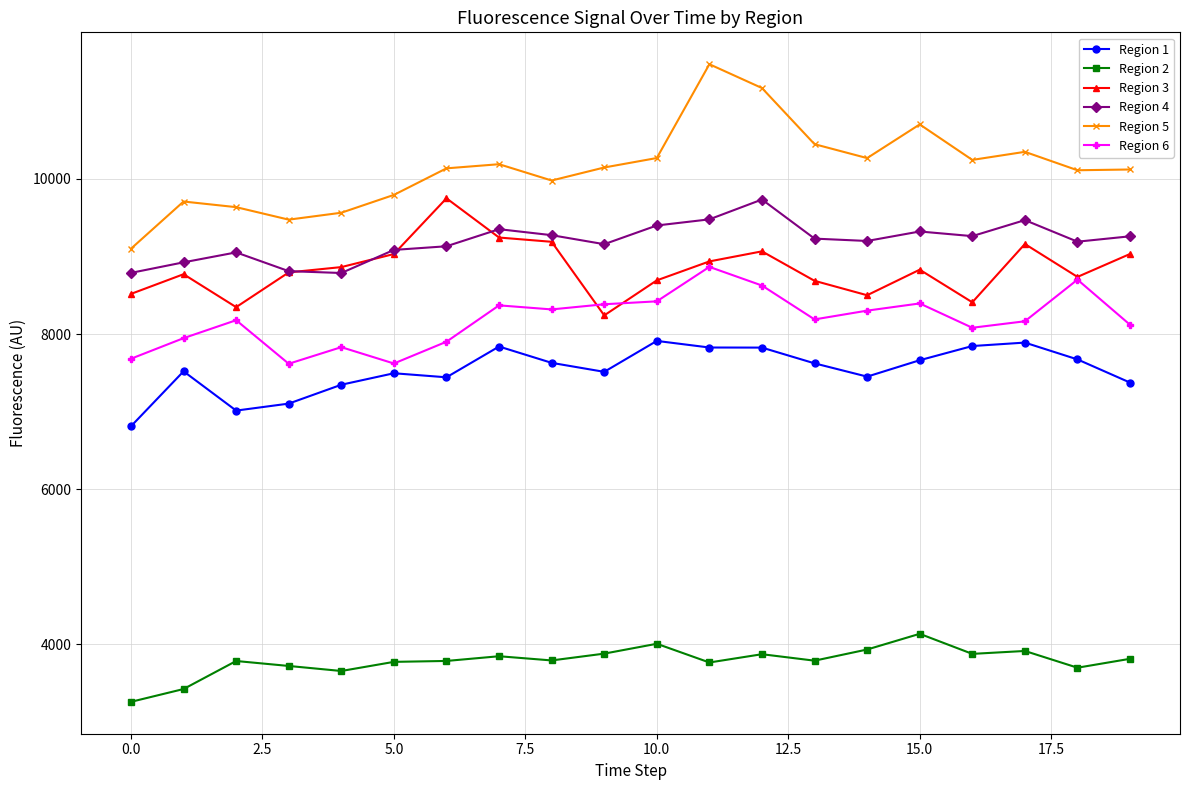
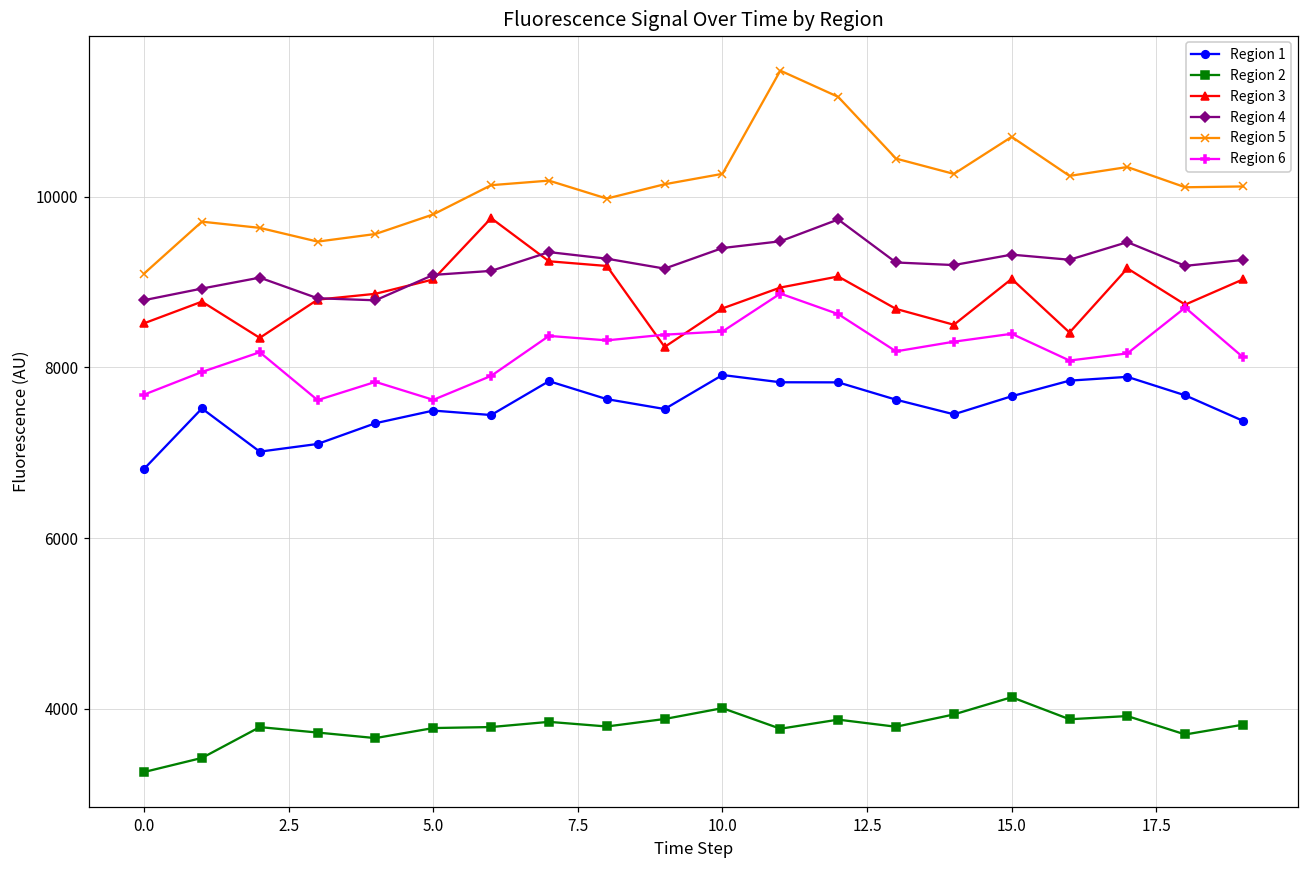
  {
    "Region 1": {
      "0.0": 6800,
      "5.0": 7500,
      "10.0": 7900,
      "15.0": 7700
    },
    "Region 2": {
      "0.0": 3300,
      "5.0": 3800,
      "10.0": 4000,
      "15.0": 4100
    },
    "Region 3": {
      "0.0": 8500,
      "5.0": 9000,
      "10.0": 8700,
-     "15.0": 8800
+     "15.0": 9000
    },
    "Region 4": {
      "0.0": 8800,
      "5.0": 9100,
      "10.0": 9400,
      "15.0": 9300
    },
    "Region 5": {
      "0.0": 9100,
      "5.0": 9800,
      "10.0": 10300,
      "15.0": 10700
    },
    "Region 6": {
      "0.0": 7700,
      "5.0": 7600,
      "10.0": 8400,
      "15.0": 8400
    }
  }
